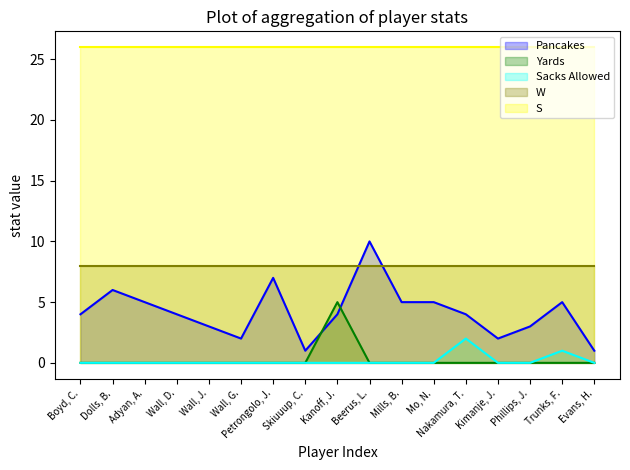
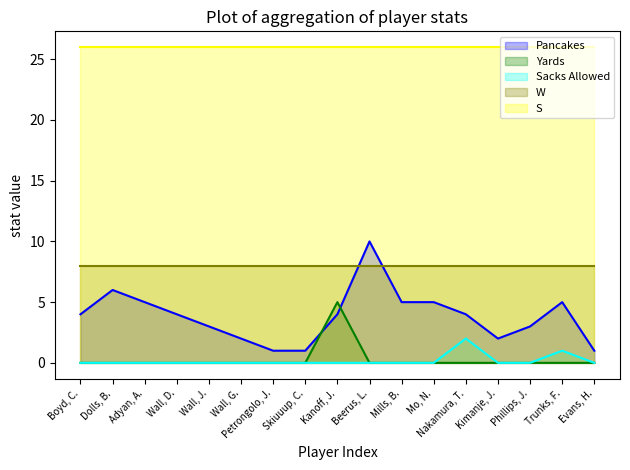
  {
    "Pancakes": {
      "Boyd, C.": 4,
      "Dolls, B.": 6,
      "Adyan, A.": 5,
      "Wall, D.": 4,
      "Wall, J.": 3,
      "Wall, G.": 2,
-     "Petrongolo, J.": 7,
+     "Petrongolo, J.": 1,
      "Skiuuup, C.": 1,
      "Kanoff, J.": 4,
      "Beerus, L.": 10,
      "Mills, B.": 5,
      "Mo, N.": 5,
      "Nakamura, T.": 4,
      "Kimanje, J.": 2,
      "Phillips, J.": 3,
      "Trunks, F.": 5,
      "Evans, H.": 1
    },
    "Sacks Allowed": {
      "Kanoff, J.": 0,
      "Nakamura, T.": 2,
      "Trunks, F.": 1
    },
    "S": {
      "Boyd, C.": 26,
      "Dolls, B.": 26,
      "Adyan, A.": 26,
      "Wall, D.": 26,
      "Wall, J.": 26,
      "Wall, G.": 26,
      "Petrongolo, J.": 26,
      "Skiuuup, C.": 26,
      "Kanoff, J.": 26,
      "Beerus, L.": 26,
      "Mills, B.": 26,
      "Mo, N.": 26,
      "Nakamura, T.": 26,
      "Kimanje, J.": 26
    }
  }
